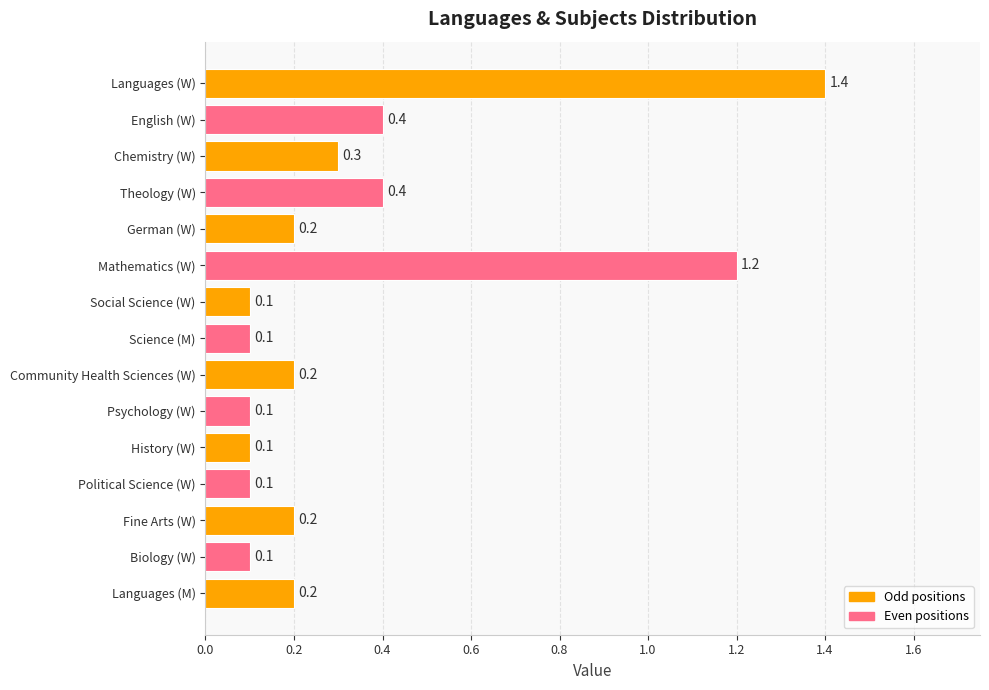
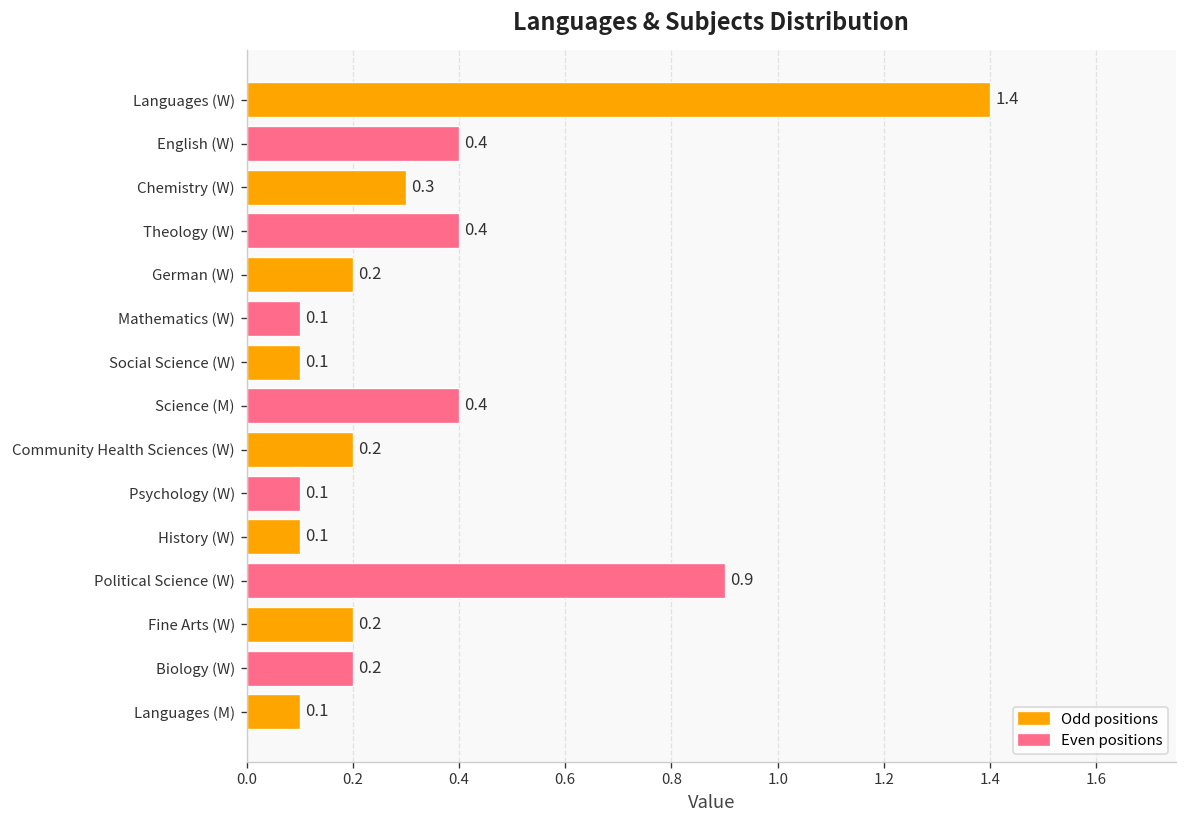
  {
    "Languages (W)": 1.4,
    "English (W)": 0.4,
    "Chemistry (W)": 0.3,
    "Theology (W)": 0.4,
    "German (W)": 0.2,
-   "Mathematics (W)": 1.2,
+   "Mathematics (W)": 0.1,
    "Social Science (W)": 0.1,
-   "Science (M)": 0.1,
+   "Science (M)": 0.4,
    "Community Health Sciences (W)": 0.2,
    "Psychology (W)": 0.1,
    "History (W)": 0.1,
-   "Political Science (W)": 0.1,
+   "Political Science (W)": 0.9,
    "Fine Arts (W)": 0.2,
-   "Biology (W)": 0.1,
-   "Languages (M)": 0.2
+   "Biology (W)": 0.2,
+   "Languages (M)": 0.1
  }
